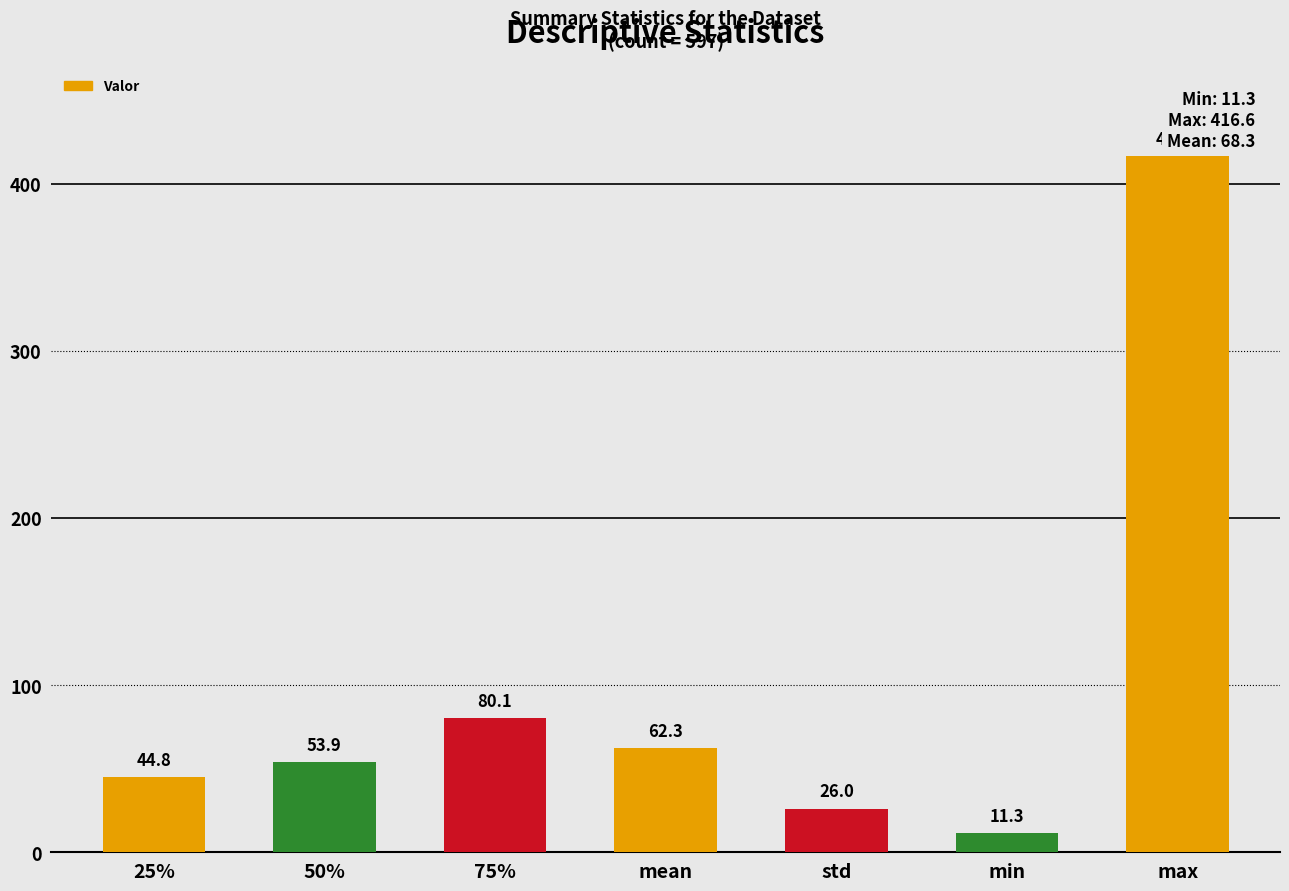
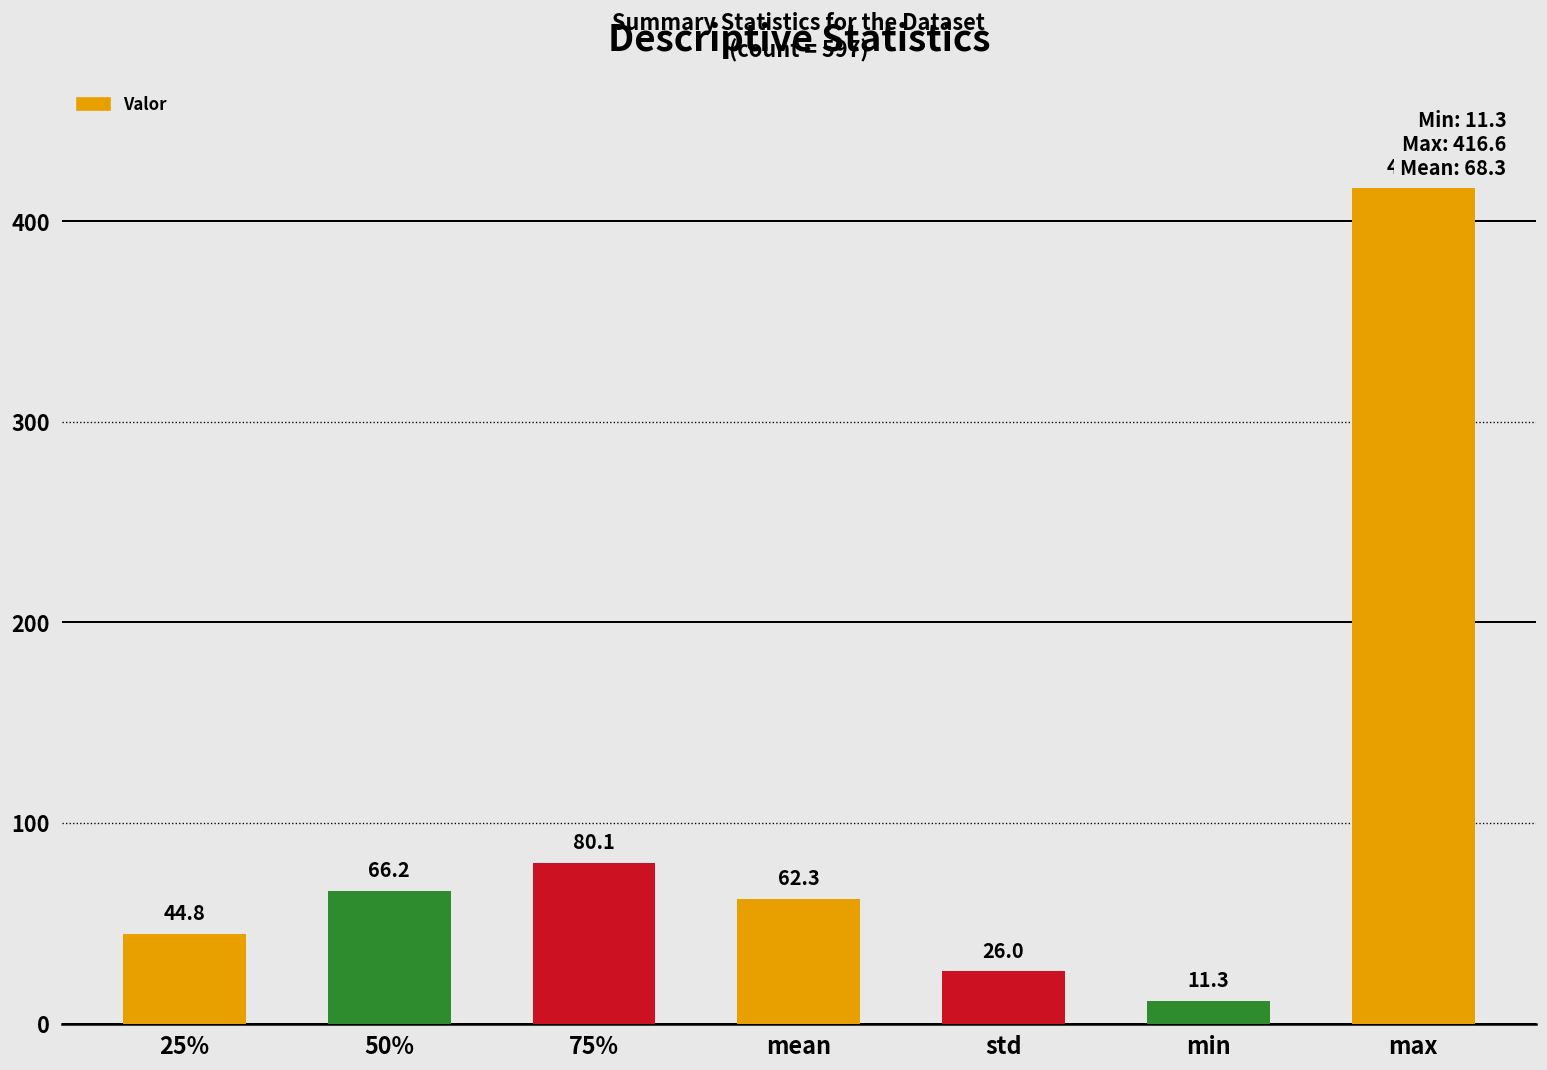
  {
    "25%": 44.8,
-   "50%": 53.9,
+   "50%": 66.2,
    "75%": 80.1,
    "mean": 62.3,
    "std": 26.0,
    "min": 11.3
  }
